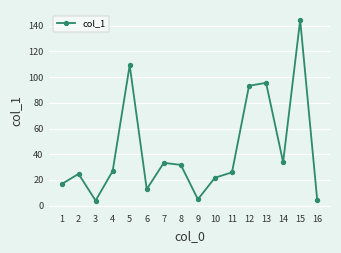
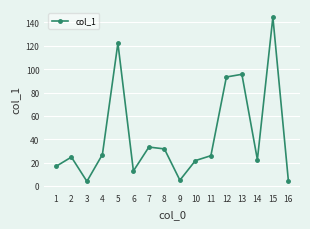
  {
    "1": 17,
    "2": 25,
    "3": 4,
    "4": 27,
-   "5": 109,
+   "5": 122,
    "6": 13,
    "7": 33,
    "8": 32,
    "9": 5,
    "10": 22,
    "11": 26,
    "12": 93,
    "13": 96,
-   "14": 34,
+   "14": 23,
    "15": 145,
    "16": 4
  }
